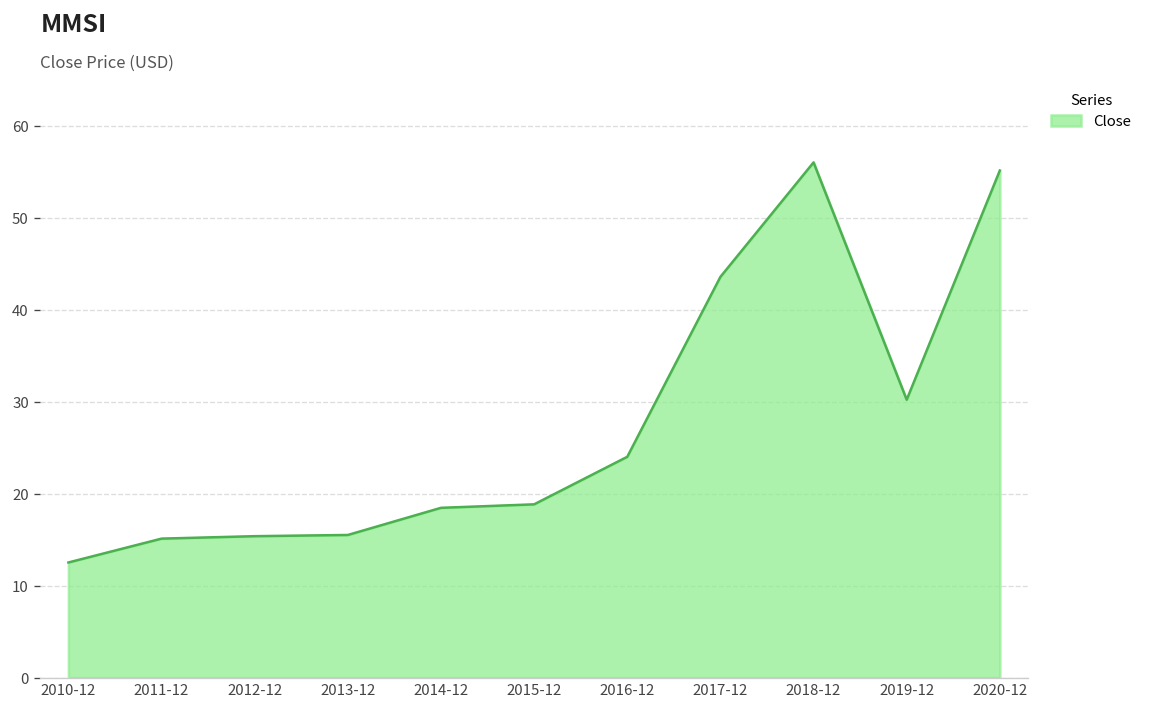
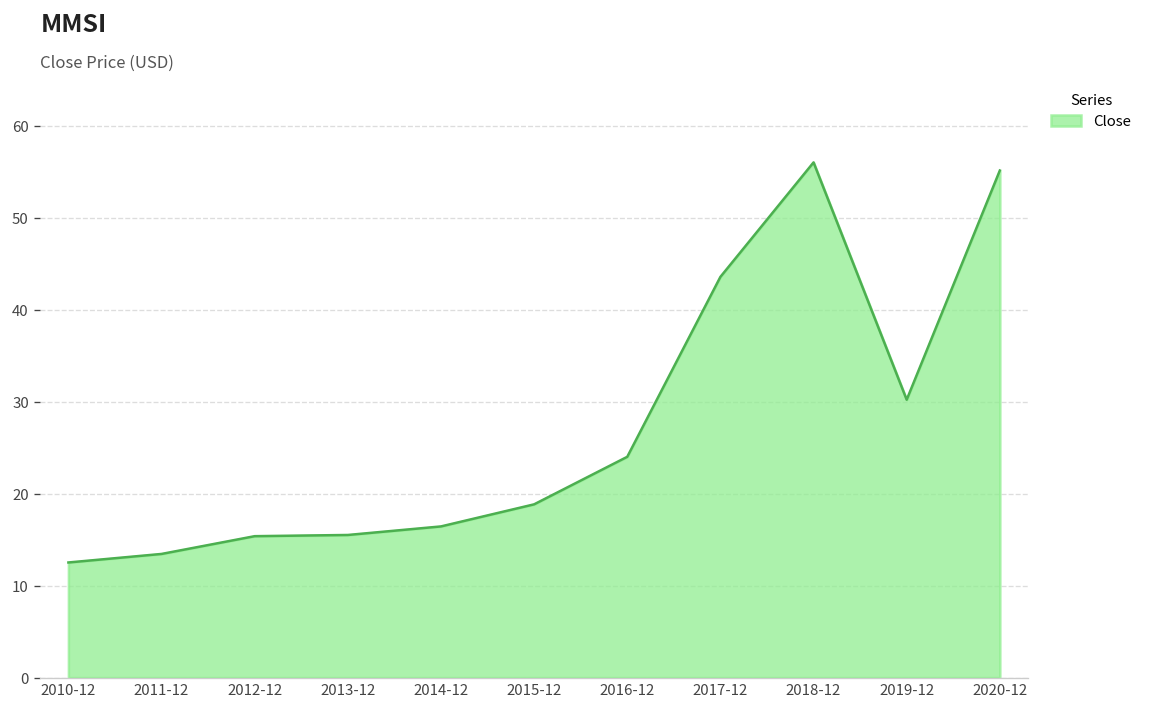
  {
    "2010-12": 13,
-   "2011-12": 15,
+   "2011-12": 13,
    "2012-12": 15,
    "2013-12": 16,
-   "2014-12": 18,
+   "2014-12": 16,
    "2015-12": 19,
    "2016-12": 24,
    "2017-12": 44,
    "2018-12": 56,
    "2019-12": 30,
    "2020-12": 55
  }
